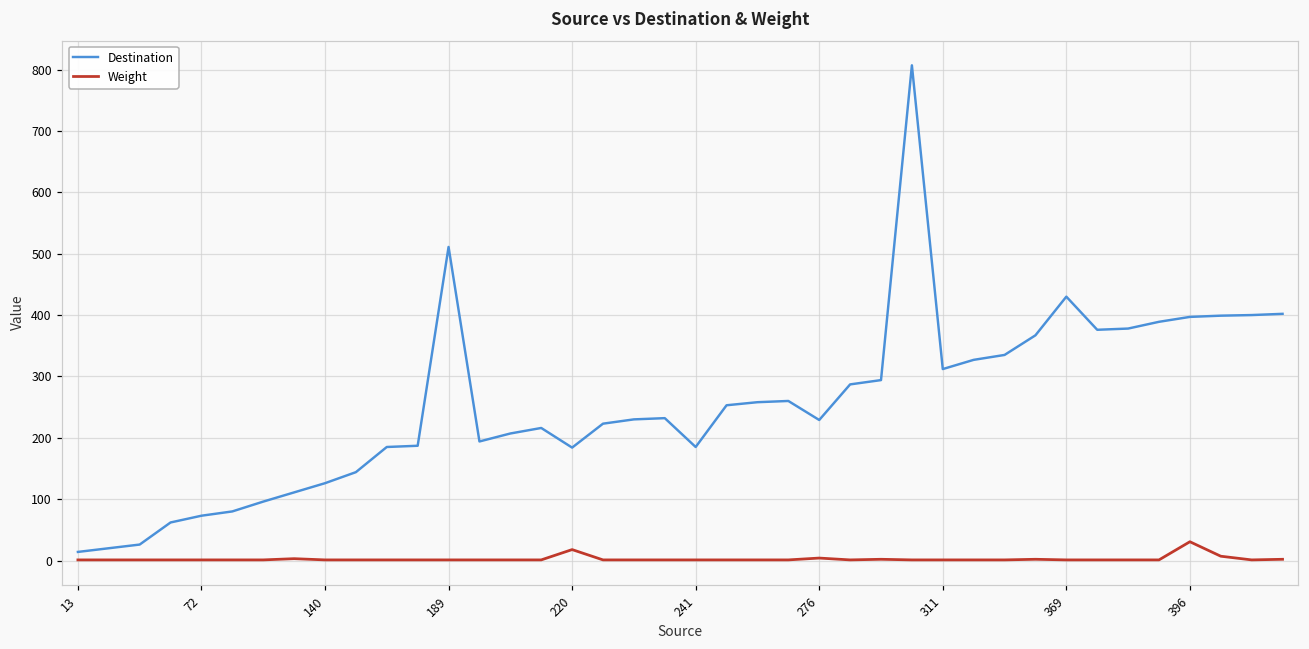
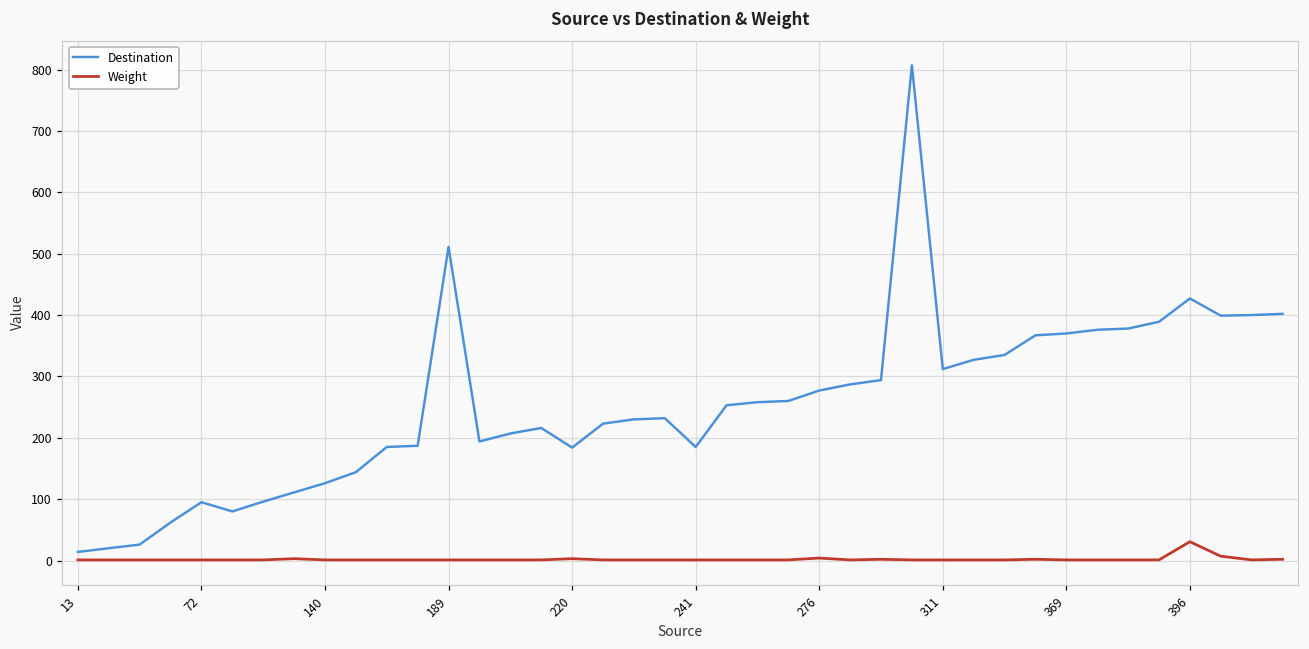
  {
    "Destination": {
-     "72": 70,
+     "72": 100,
      "140": 130,
      "189": 510,
      "220": 180,
      "241": 190,
-     "276": 230,
+     "276": 280,
      "311": 310,
-     "369": 430,
-     "396": 400
+     "369": 370,
+     "396": 430
    },
    "Weight": {
      "72": 0,
      "140": 0,
      "189": 0,
-     "220": 20,
+     "220": 0,
      "241": 0,
      "276": 0,
      "311": 0,
      "369": 0,
      "396": 30
    }
  }
